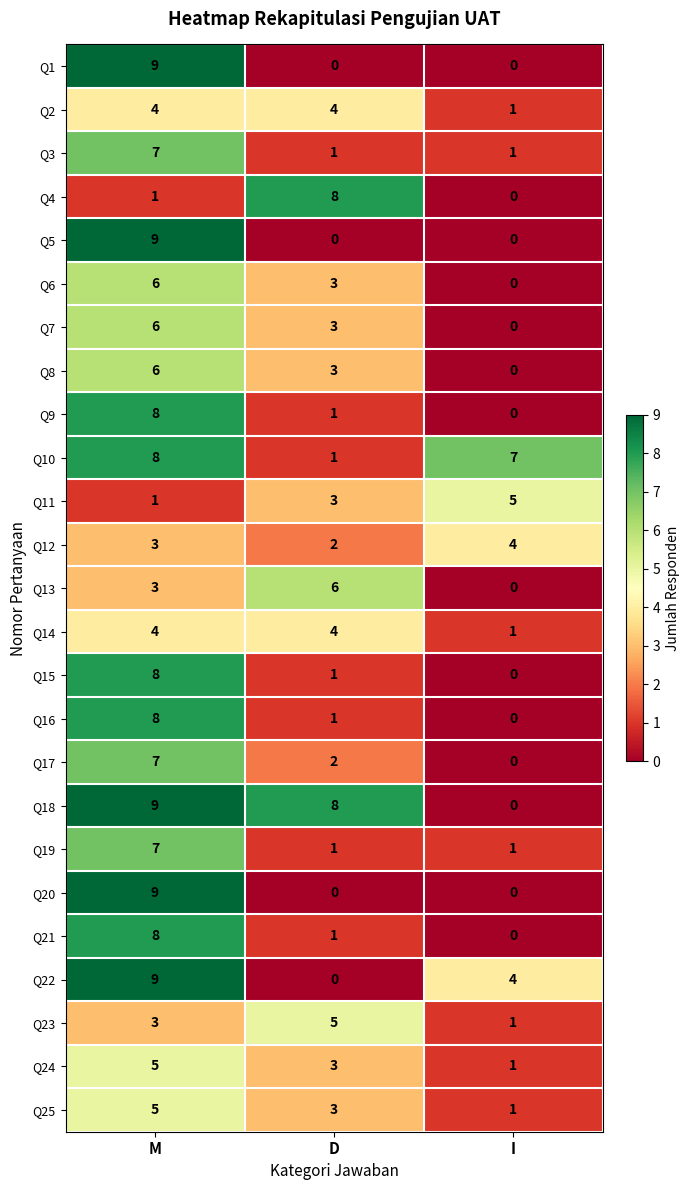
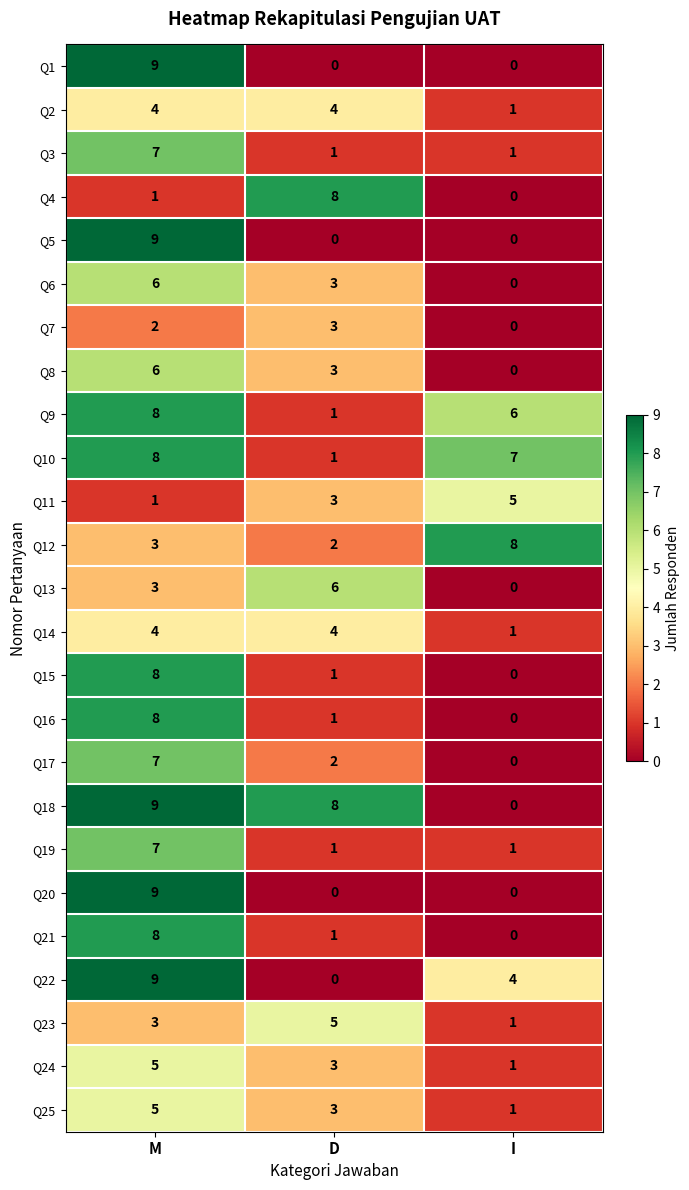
  {
    "Q1": {
      "M": 9,
      "D": 0,
      "I": 0
    },
    "Q2": {
      "M": 4,
      "D": 4,
      "I": 1
    },
    "Q3": {
      "M": 7,
      "D": 1,
      "I": 1
    },
    "Q4": {
      "M": 1,
      "D": 8,
      "I": 0
    },
    "Q5": {
      "M": 9,
      "D": 0,
      "I": 0
    },
    "Q6": {
      "M": 6,
      "D": 3,
      "I": 0
    },
    "Q7": {
-     "M": 6,
+     "M": 2,
      "D": 3,
      "I": 0
    },
    "Q8": {
      "M": 6,
      "D": 3,
      "I": 0
    },
    "Q9": {
      "M": 8,
      "D": 1,
-     "I": 0
+     "I": 6
    },
    "Q10": {
      "M": 8,
      "D": 1,
      "I": 7
    },
    "Q11": {
      "M": 1,
      "D": 3,
      "I": 5
    },
    "Q12": {
      "M": 3,
      "D": 2,
-     "I": 4
+     "I": 8
    },
    "Q13": {
      "M": 3,
      "D": 6,
      "I": 0
    },
    "Q14": {
      "M": 4,
      "D": 4,
      "I": 1
    },
    "Q15": {
      "M": 8,
      "D": 1,
      "I": 0
    },
    "Q16": {
      "M": 8,
      "D": 1,
      "I": 0
    },
    "Q17": {
      "M": 7,
      "D": 2,
      "I": 0
    },
    "Q18": {
      "M": 9,
      "D": 8,
      "I": 0
    },
    "Q19": {
      "M": 7,
      "D": 1,
      "I": 1
    },
    "Q20": {
      "M": 9,
      "D": 0,
      "I": 0
    },
    "Q21": {
      "M": 8,
      "D": 1,
      "I": 0
    },
    "Q22": {
      "M": 9,
      "D": 0,
      "I": 4
    },
    "Q23": {
      "M": 3,
      "D": 5,
      "I": 1
    },
    "Q24": {
      "M": 5,
      "D": 3,
      "I": 1
    },
    "Q25": {
      "M": 5,
      "D": 3,
      "I": 1
    }
  }
